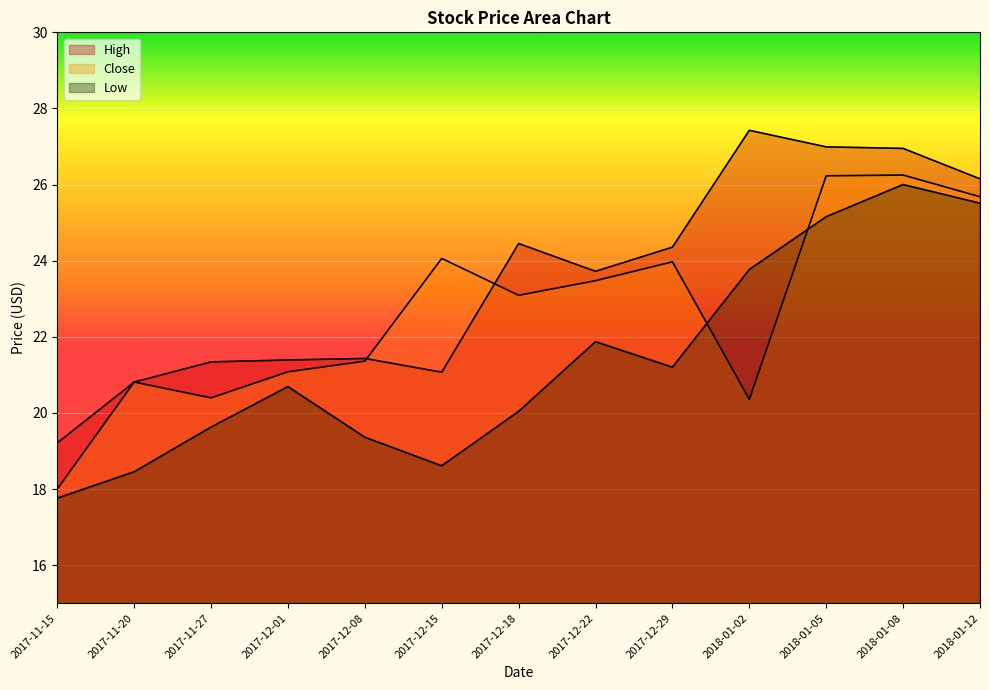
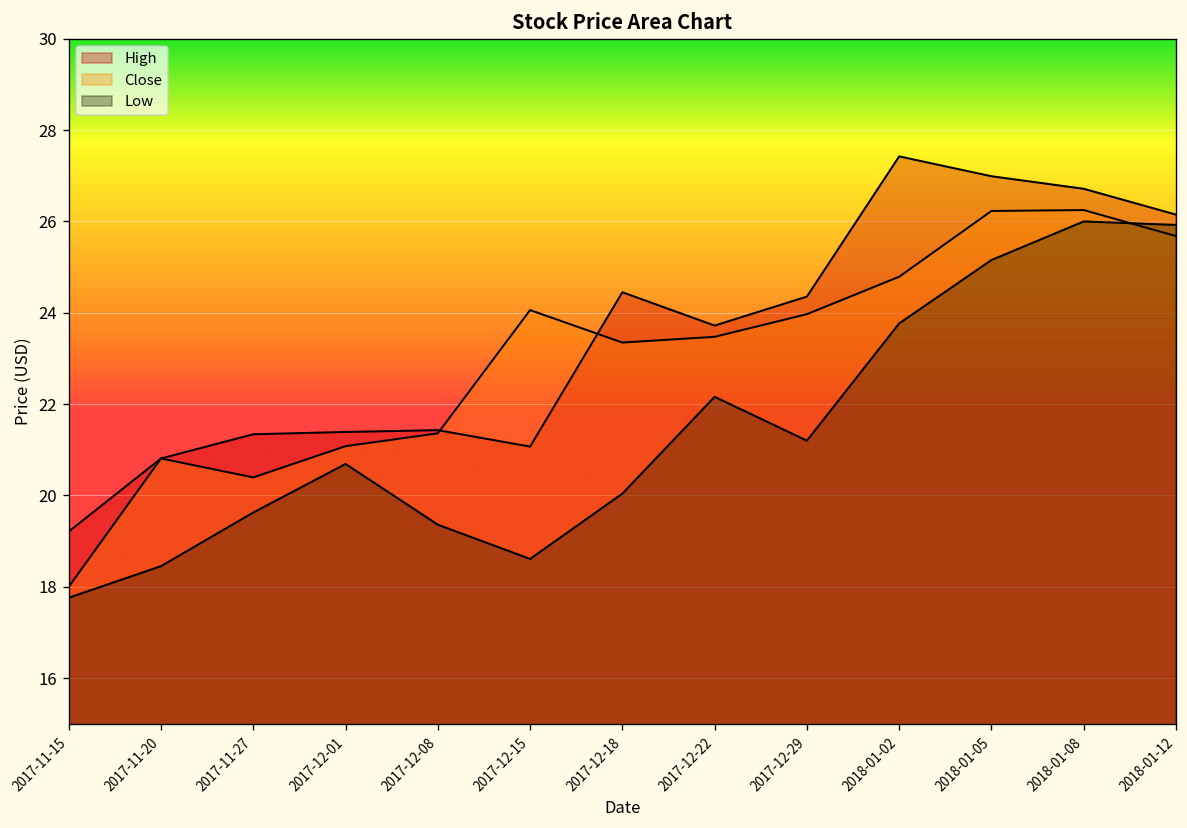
  {
    "High": {
      "2017-11-15": 19.2,
      "2017-11-27": 21.3,
      "2017-12-01": 21.4,
      "2017-12-08": 21.4,
      "2017-12-15": 21.1,
      "2017-12-18": 24.5,
      "2017-12-22": 23.7,
      "2017-12-29": 24.4,
      "2018-01-02": 27.4,
      "2018-01-05": 27.0,
-     "2018-01-08": 27.0,
+     "2018-01-08": 26.7,
      "2018-01-12": 26.1
    },
    "Close": {
      "2017-11-15": 18.0,
      "2017-11-27": 20.4,
      "2017-12-01": 21.1,
      "2017-12-08": 21.4,
      "2017-12-15": 24.1,
-     "2017-12-18": 23.1,
+     "2017-12-18": 23.3,
      "2017-12-22": 23.5,
      "2017-12-29": 24.0,
-     "2018-01-02": 20.4,
+     "2018-01-02": 24.8,
      "2018-01-05": 26.2,
      "2018-01-08": 26.3,
      "2018-01-12": 25.7
    },
    "Low": {
      "2017-11-15": 17.8,
      "2017-11-20": 18.5,
      "2017-11-27": 19.6,
      "2017-12-01": 20.7,
      "2017-12-08": 19.4,
      "2017-12-15": 18.6,
      "2017-12-18": 20.0,
-     "2017-12-22": 21.9,
+     "2017-12-22": 22.2,
      "2017-12-29": 21.2,
      "2018-01-02": 23.8,
      "2018-01-05": 25.2,
      "2018-01-08": 26.0,
-     "2018-01-12": 25.5
+     "2018-01-12": 25.9
    }
  }
